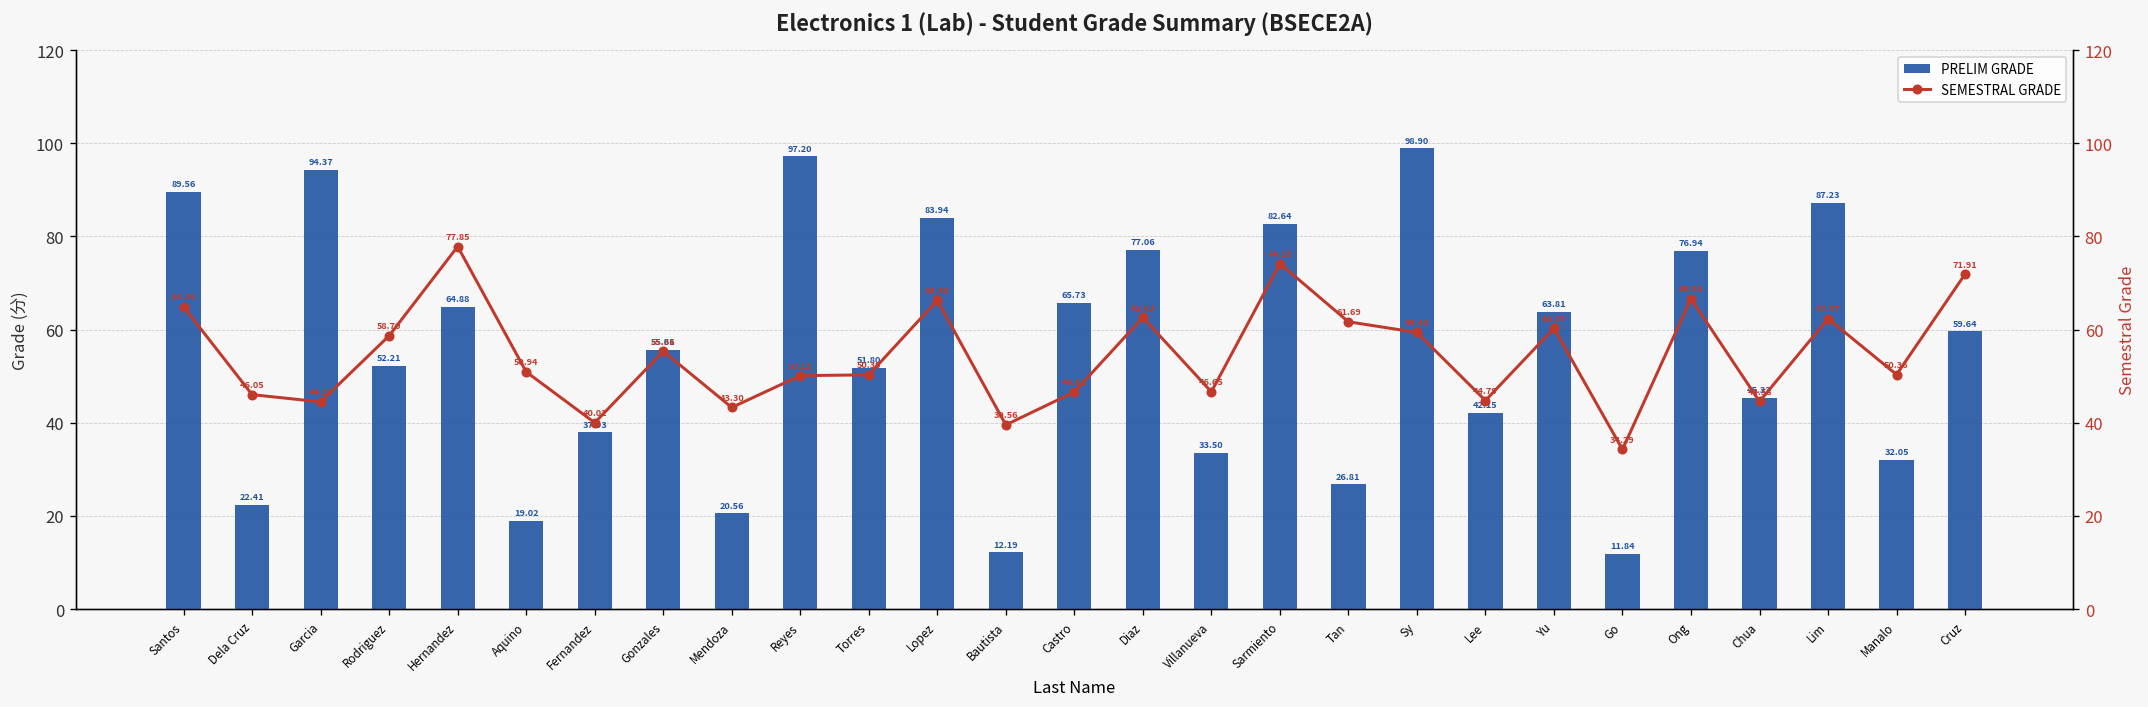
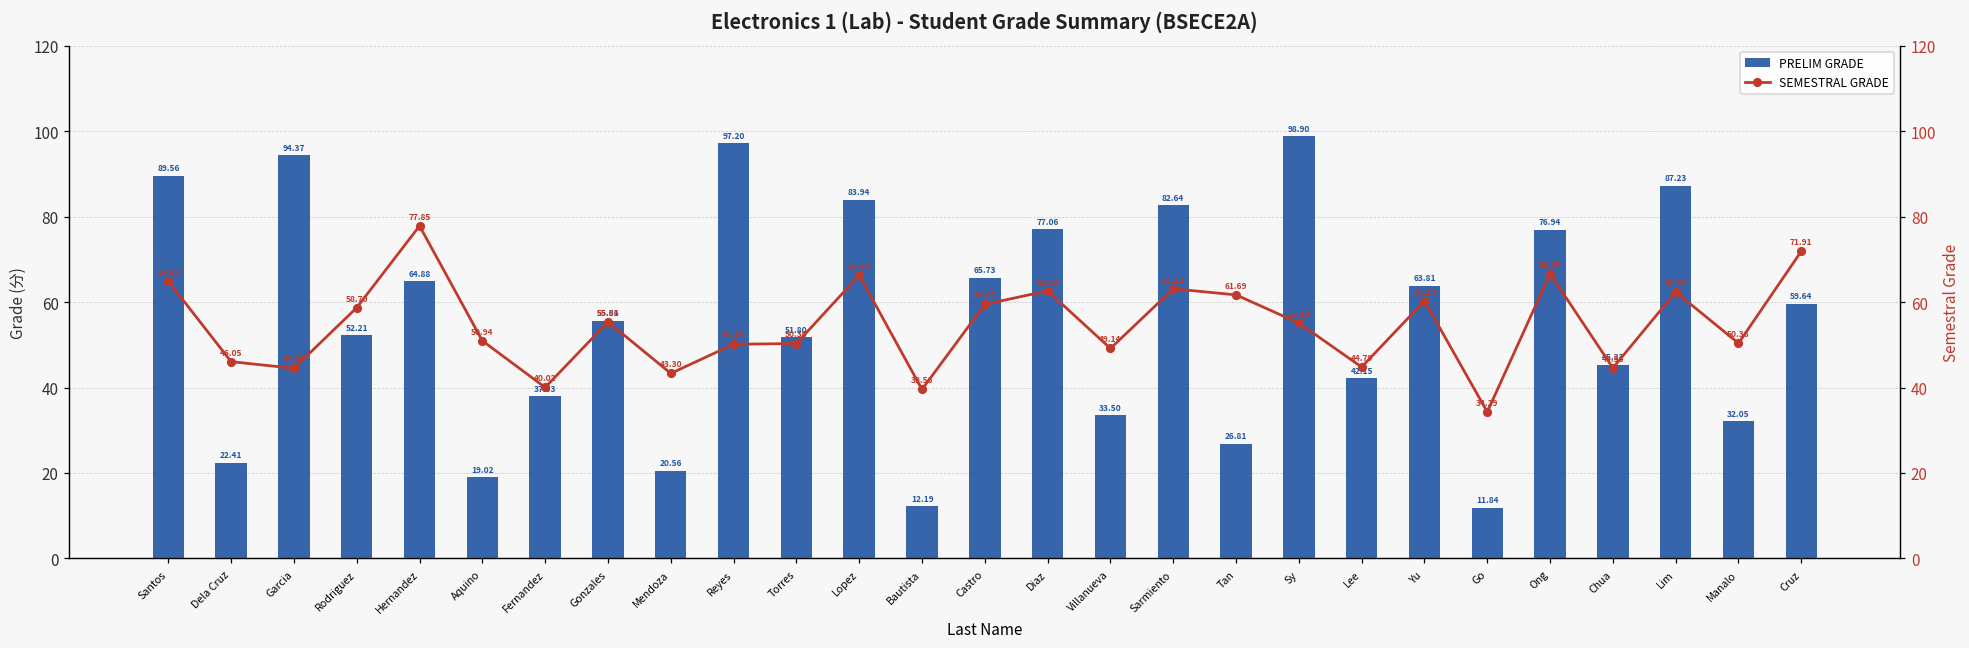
  {
    "PRELIM GRADE": {
      "Santos": 89.56,
      "Dela Cruz": 22.41,
      "Garcia": 94.37,
      "Rodriguez": 52.21,
      "Hernandez": 64.88,
      "Aquino": 19.02,
      "Mendoza": 20.56,
      "Reyes": 97.20,
      "Lopez": 83.94,
      "Bautista": 12.19,
      "Castro": 65.73,
      "Diaz": 77.06,
      "Villanueva": 33.50,
      "Sarmiento": 82.64,
      "Tan": 26.81,
      "Sy": 98.90,
      "Yu": 63.81,
      "Go": 11.84,
      "Ong": 76.94,
      "Lim": 87.23,
      "Manalo": 32.05,
      "Cruz": 59.64
    },
    "SEMESTRAL GRADE": {
      "Santos": 64.89,
      "Dela Cruz": 46.05,
      "Garcia": 44.50,
      "Rodriguez": 58.70,
      "Hernandez": 77.85,
      "Aquino": 50.94,
      "Fernandez": 40.02,
      "Mendoza": 43.30,
      "Reyes": 50.13,
      "Lopez": 66.30,
      "Bautista": 39.56,
-     "Castro": 46.62,
+     "Castro": 59.47,
      "Diaz": 62.63,
-     "Villanueva": 46.65,
-     "Sarmiento": 74.18,
+     "Villanueva": 49.14,
+     "Sarmiento": 63.12,
      "Tan": 61.69,
-     "Sy": 59.40,
+     "Sy": 55.10,
      "Lee": 44.79,
      "Yu": 60.29,
      "Go": 34.29,
      "Ong": 66.65,
      "Lim": 62.37,
      "Manalo": 50.36,
      "Cruz": 71.91
    }
  }
